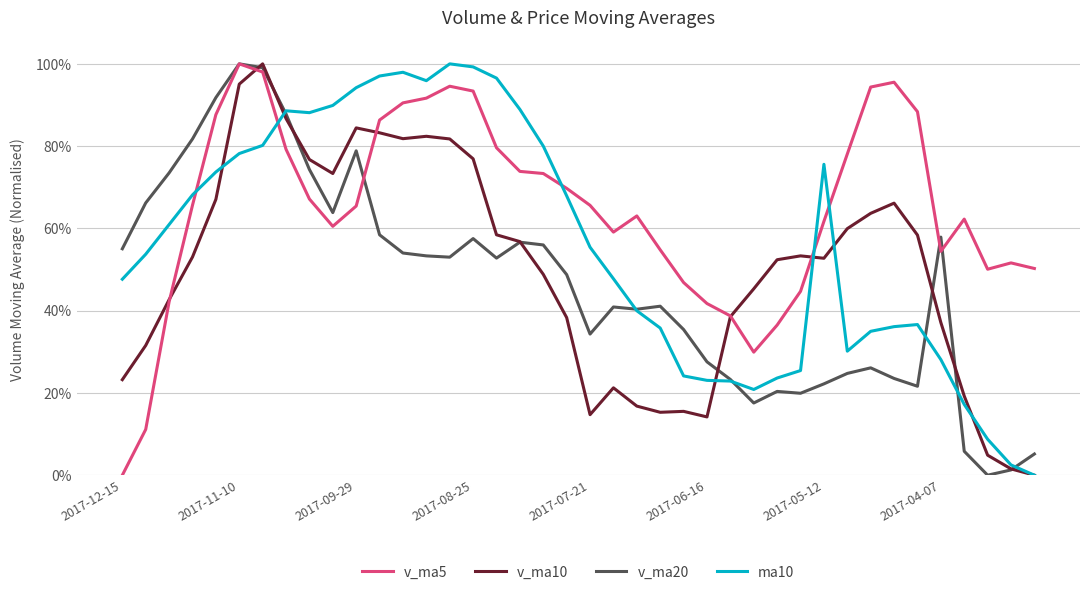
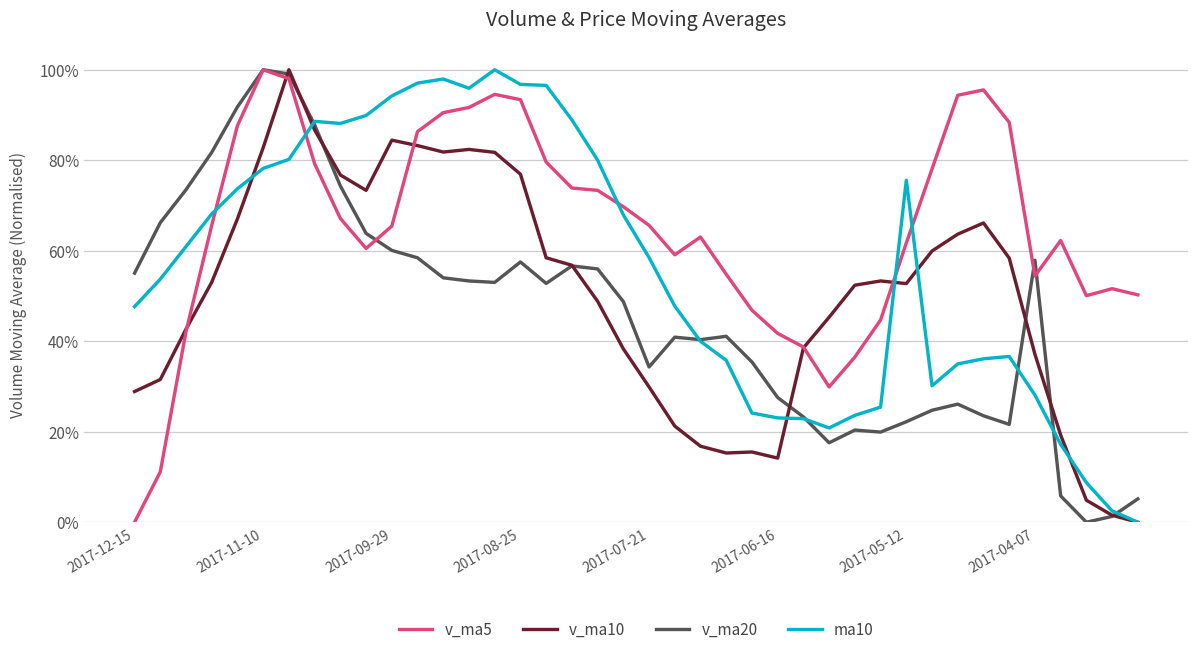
  {
    "v_ma5": {
      "2017-12-15": "0%",
      "2017-09-29": "65%",
      "2017-08-25": "93%",
      "2017-07-21": "66%",
      "2017-06-16": "42%",
      "2017-05-12": "62%",
      "2017-04-07": "54%"
    },
    "v_ma10": {
-     "2017-12-15": "23%",
-     "2017-11-10": "95%",
+     "2017-12-15": "29%",
+     "2017-11-10": "83%",
      "2017-09-29": "84%",
      "2017-08-25": "77%",
-     "2017-07-21": "15%",
+     "2017-07-21": "30%",
      "2017-06-16": "14%",
      "2017-05-12": "53%",
      "2017-04-07": "37%"
    },
    "v_ma20": {
      "2017-12-15": "55%",
-     "2017-09-29": "79%",
+     "2017-09-29": "60%",
      "2017-08-25": "58%",
      "2017-07-21": "34%",
      "2017-06-16": "28%",
      "2017-05-12": "22%",
      "2017-04-07": "58%"
    },
    "ma10": {
      "2017-12-15": "48%",
      "2017-11-10": "78%",
      "2017-09-29": "94%",
-     "2017-08-25": "99%",
-     "2017-07-21": "55%",
+     "2017-08-25": "97%",
+     "2017-07-21": "58%",
      "2017-06-16": "23%",
      "2017-05-12": "76%",
      "2017-04-07": "28%"
    }
  }
